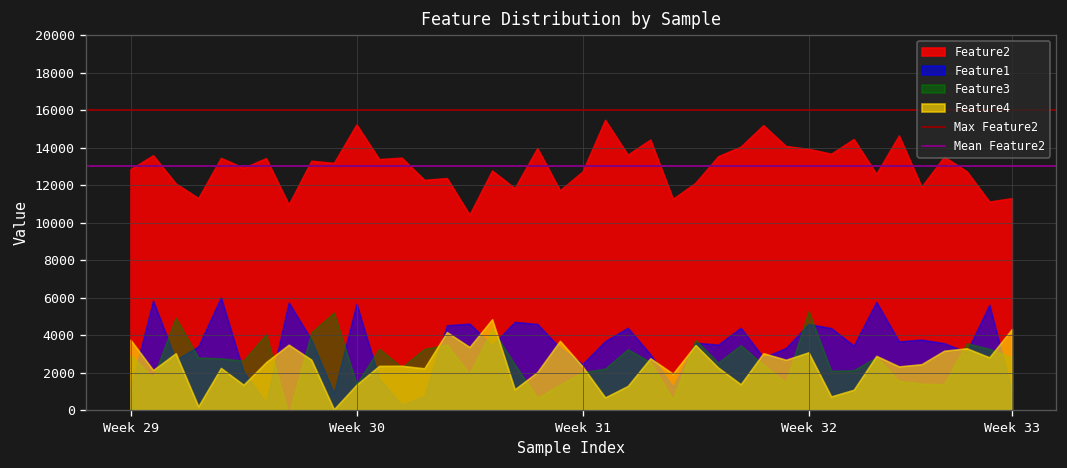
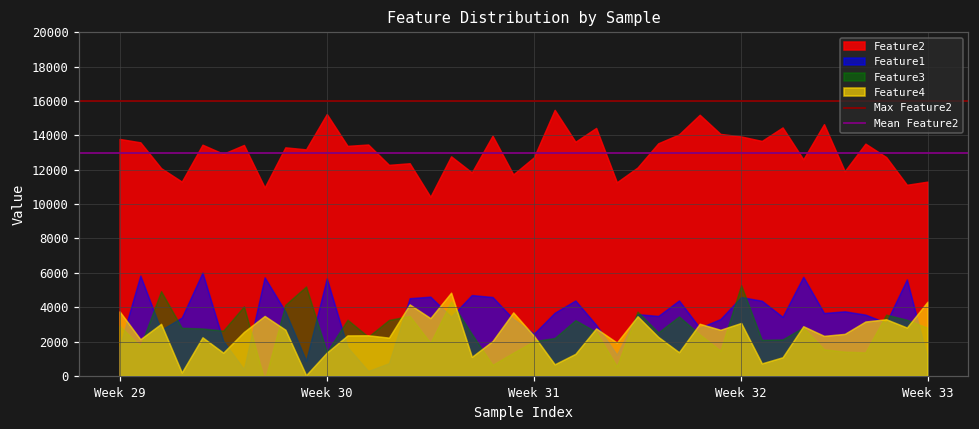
  {
    "Feature2": {
-     "Week 29": 12900,
+     "Week 29": 13800,
      "Week 30": 15200,
      "Week 31": 12700,
      "Week 32": 13900,
      "Week 33": 11300
    },
    "Feature1": {
-     "Week 29": 1100,
+     "Week 29": 1700,
      "Week 30": 5700,
      "Week 32": 4600,
      "Week 33": 1000
    },
    "Feature3": {
      "Week 29": 2900,
      "Week 31": 2000,
      "Week 32": 5300,
      "Week 33": 2800
    },
    "Feature4": {
      "Week 29": 3800,
      "Week 32": 3100,
      "Week 33": 4300
    }
  }
